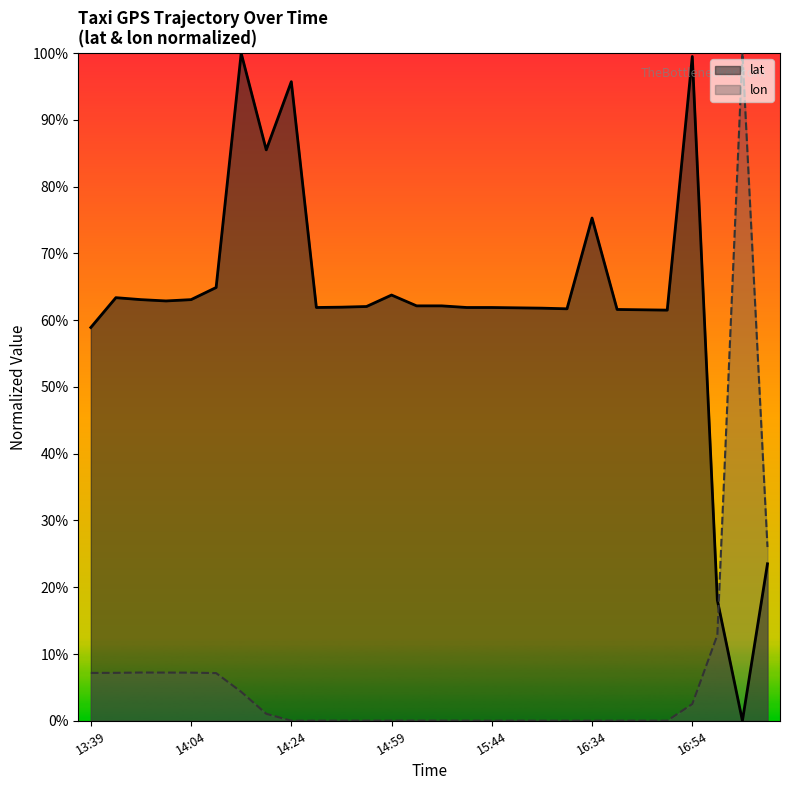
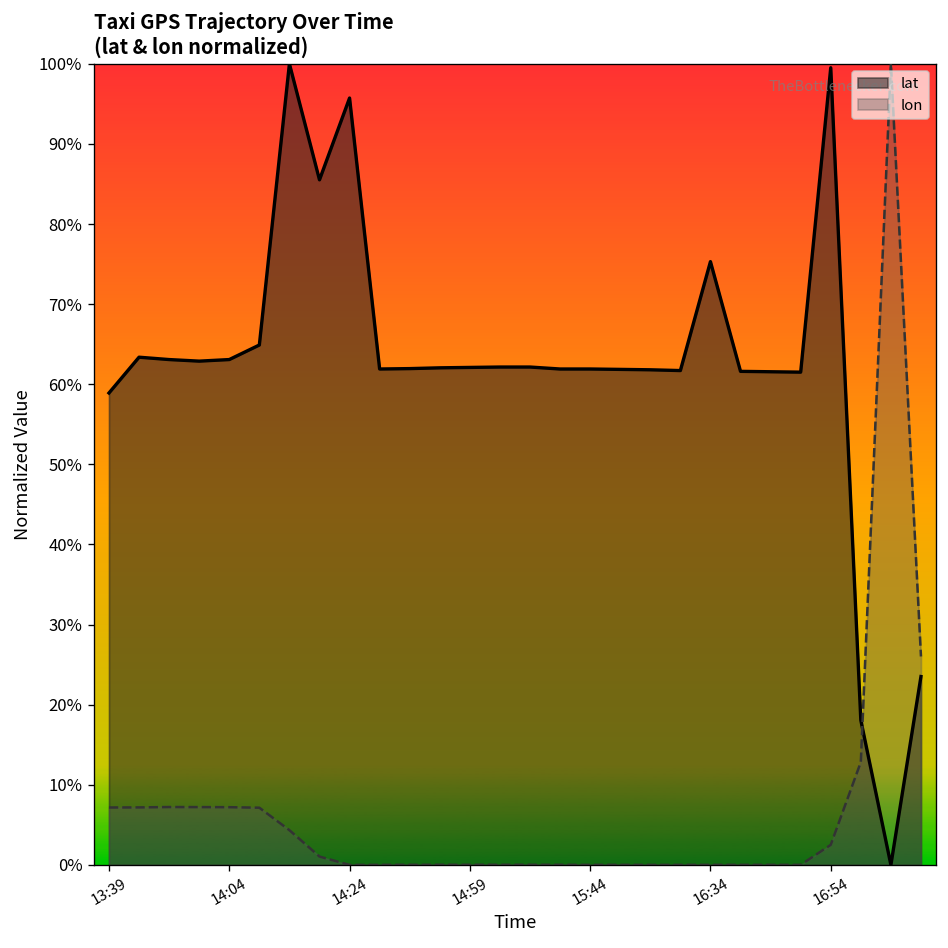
  {
    "lat": {
      "13:39": "59%",
      "14:04": "63%",
      "14:24": "96%",
-     "14:59": "64%",
+     "14:59": "62%",
      "15:44": "62%",
      "16:34": "75%",
      "16:54": "100%"
    },
    "lon": {
      "13:39": "7%",
      "14:04": "7%",
      "14:24": "0%",
      "14:59": "0%",
      "15:44": "0%",
      "16:34": "0%",
      "16:54": "3%"
    }
  }
